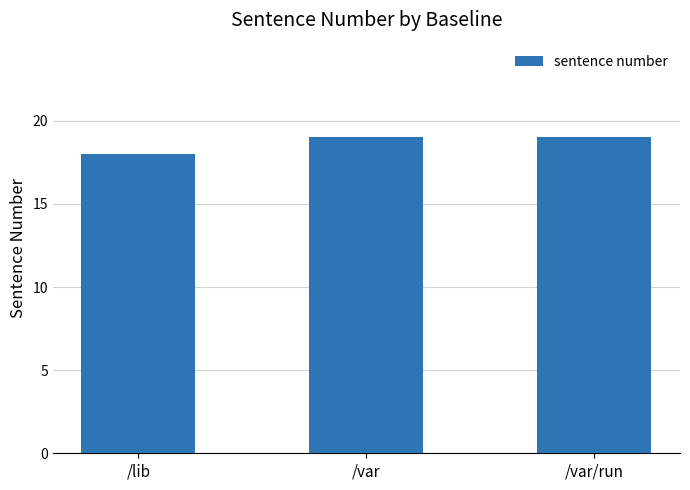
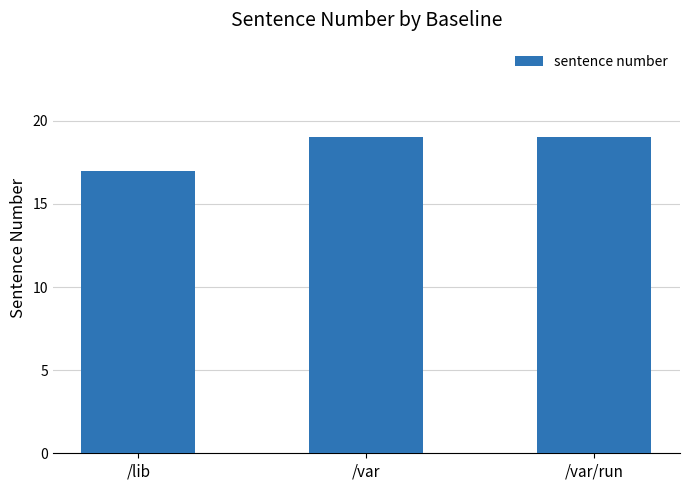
  {
-   "/lib": 18,
+   "/lib": 17,
    "/var": 19,
    "/var/run": 19
  }
